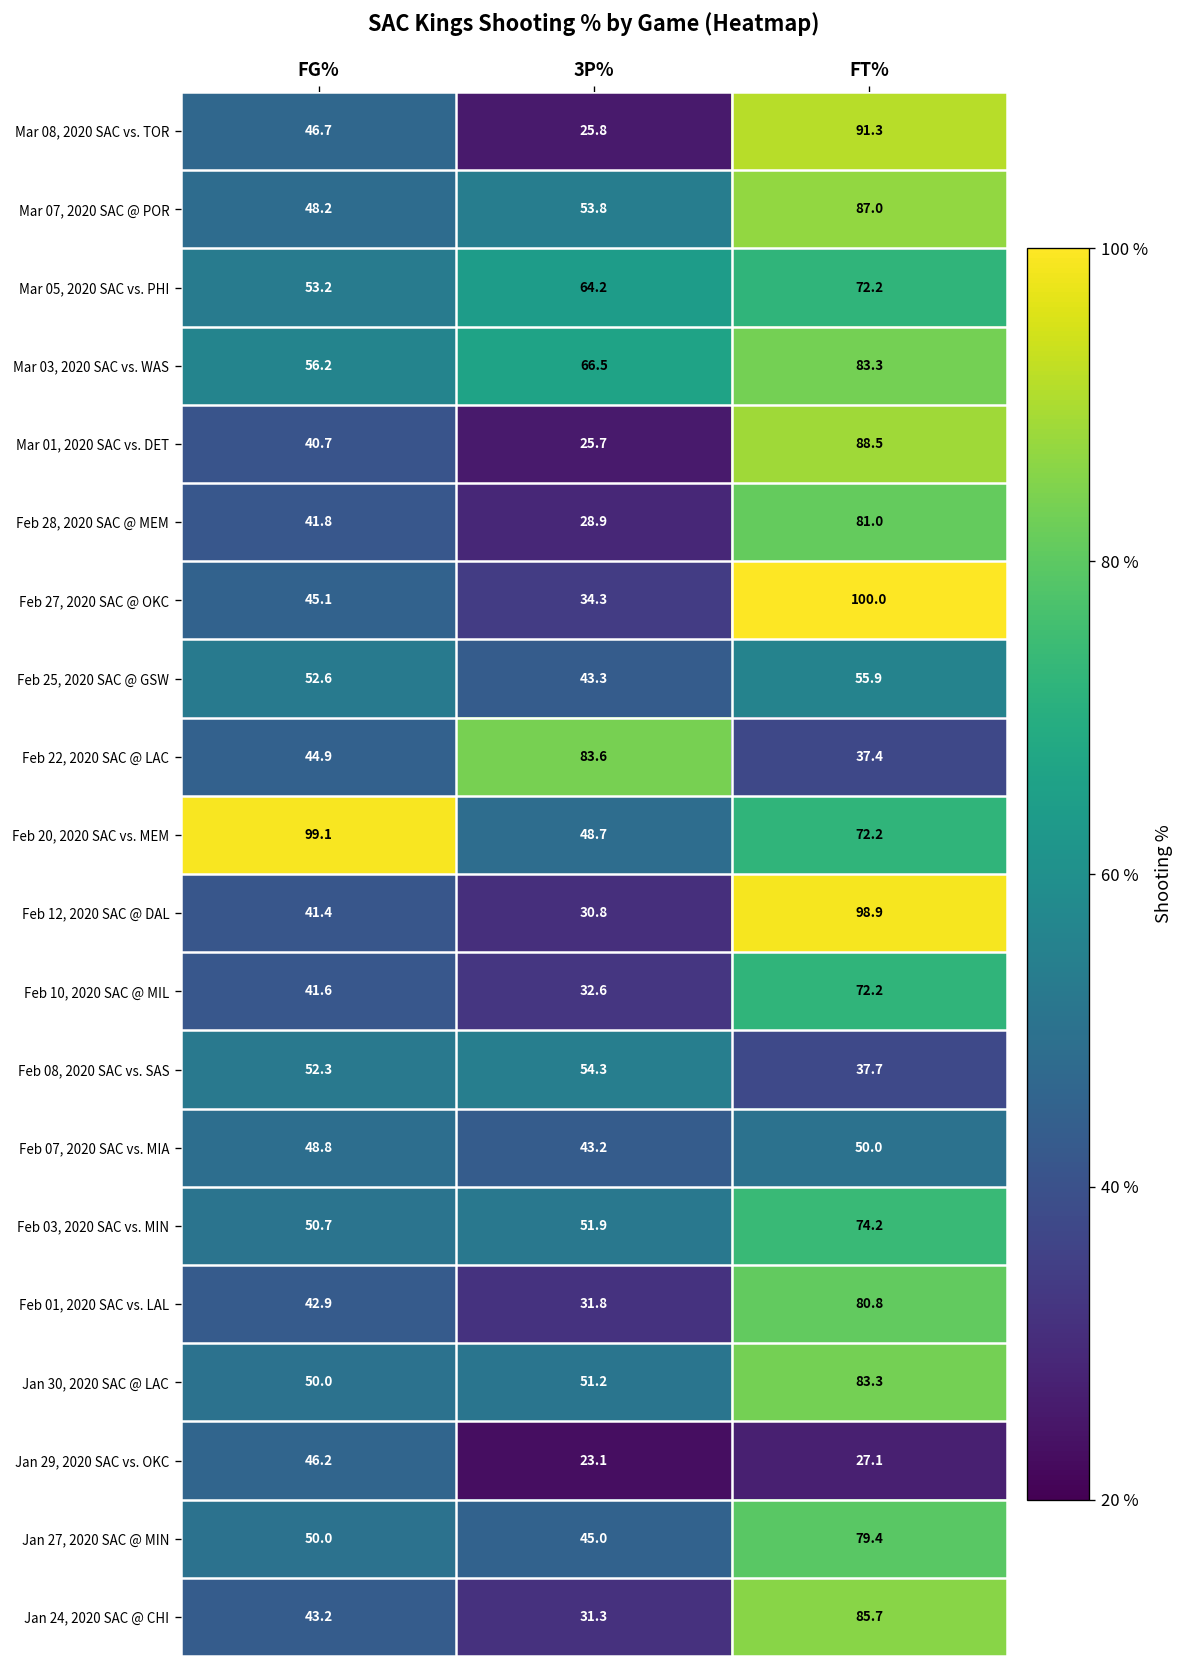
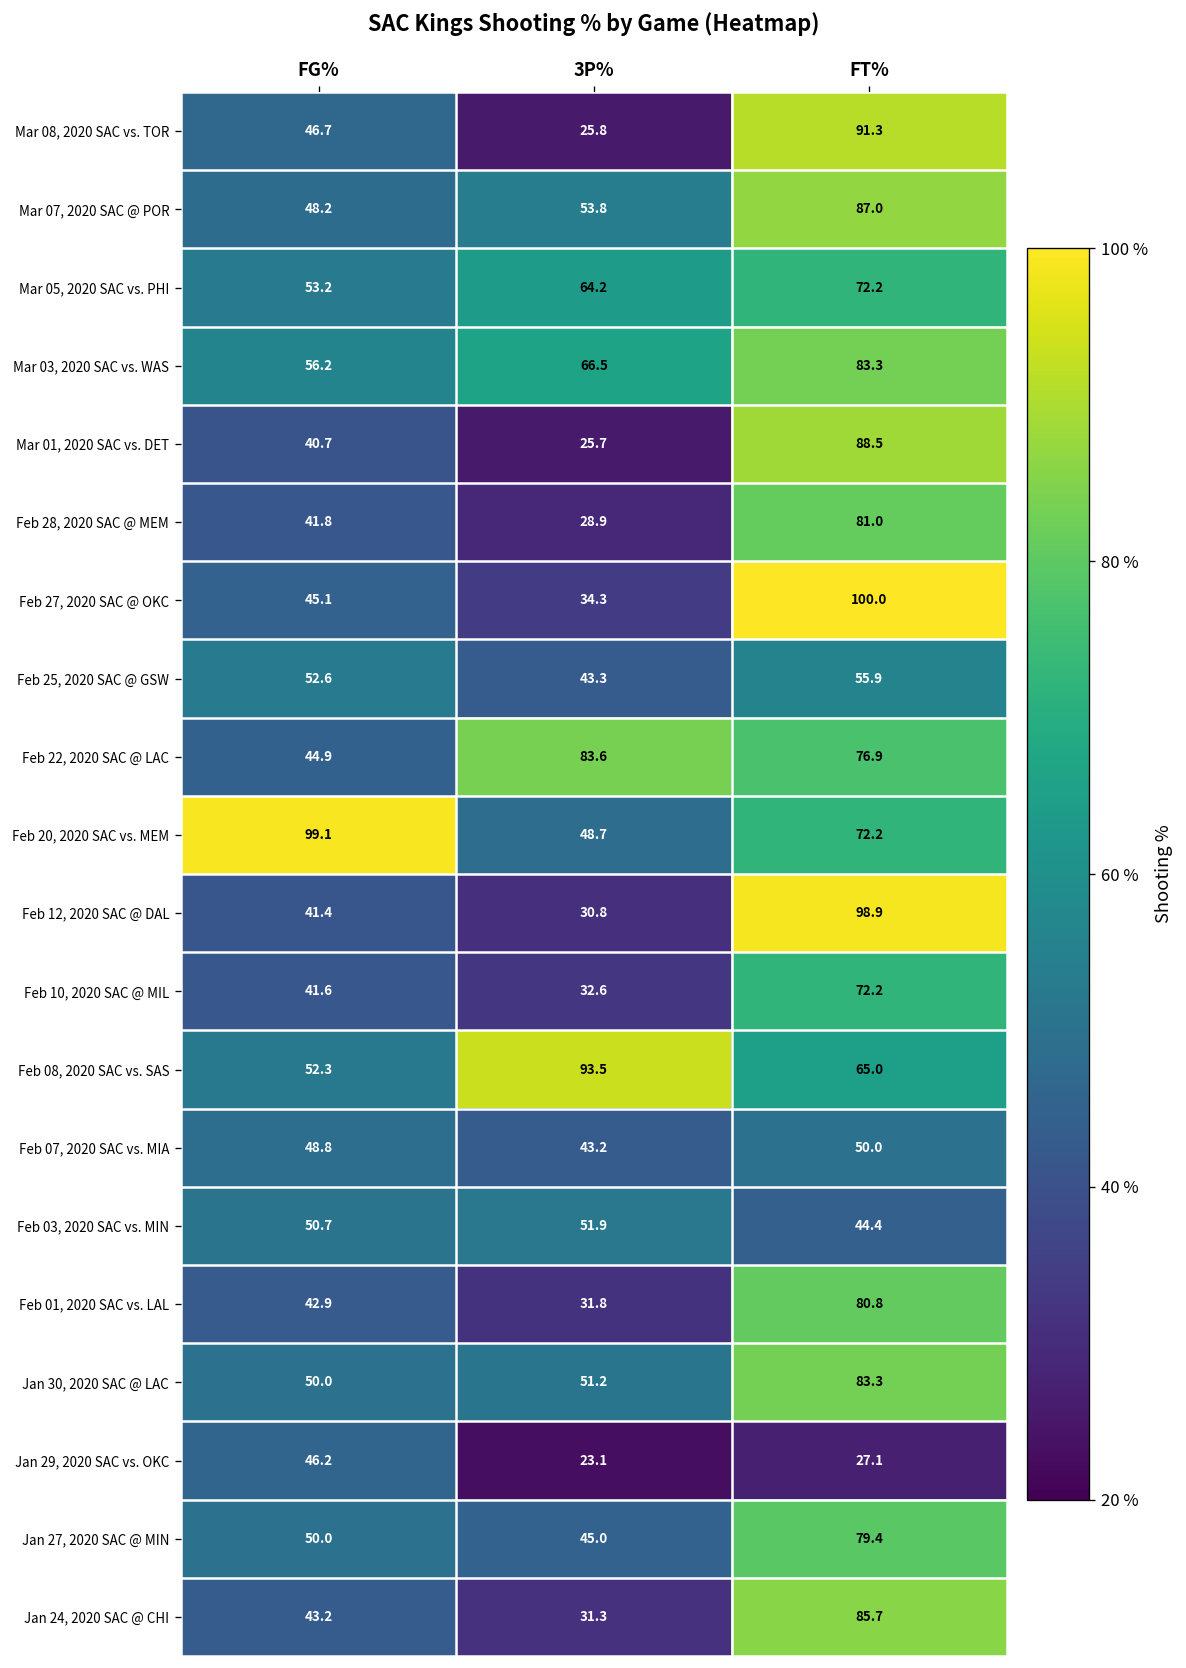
  {
    "Mar 08, 2020 SAC vs. TOR": {
      "FG%": 46.7,
      "3P%": 25.8,
      "FT%": 91.3
    },
    "Mar 07, 2020 SAC @ POR": {
      "FG%": 48.2,
      "3P%": 53.8,
      "FT%": 87.0
    },
    "Mar 05, 2020 SAC vs. PHI": {
      "FG%": 53.2,
      "3P%": 64.2,
      "FT%": 72.2
    },
    "Mar 03, 2020 SAC vs. WAS": {
      "FG%": 56.2,
      "3P%": 66.5,
      "FT%": 83.3
    },
    "Mar 01, 2020 SAC vs. DET": {
      "FG%": 40.7,
      "3P%": 25.7,
      "FT%": 88.5
    },
    "Feb 28, 2020 SAC @ MEM": {
      "FG%": 41.8,
      "3P%": 28.9,
      "FT%": 81.0
    },
    "Feb 27, 2020 SAC @ OKC": {
      "FG%": 45.1,
      "3P%": 34.3,
      "FT%": 100.0
    },
    "Feb 25, 2020 SAC @ GSW": {
      "FG%": 52.6,
      "3P%": 43.3,
      "FT%": 55.9
    },
    "Feb 22, 2020 SAC @ LAC": {
      "FG%": 44.9,
      "3P%": 83.6,
-     "FT%": 37.4
+     "FT%": 76.9
    },
    "Feb 20, 2020 SAC vs. MEM": {
      "FG%": 99.1,
      "3P%": 48.7,
      "FT%": 72.2
    },
    "Feb 12, 2020 SAC @ DAL": {
      "FG%": 41.4,
      "3P%": 30.8,
      "FT%": 98.9
    },
    "Feb 10, 2020 SAC @ MIL": {
      "FG%": 41.6,
      "3P%": 32.6,
      "FT%": 72.2
    },
    "Feb 08, 2020 SAC vs. SAS": {
      "FG%": 52.3,
-     "3P%": 54.3,
-     "FT%": 37.7
+     "3P%": 93.5,
+     "FT%": 65.0
    },
    "Feb 07, 2020 SAC vs. MIA": {
      "FG%": 48.8,
      "3P%": 43.2,
      "FT%": 50.0
    },
    "Feb 03, 2020 SAC vs. MIN": {
      "FG%": 50.7,
      "3P%": 51.9,
-     "FT%": 74.2
+     "FT%": 44.4
    },
    "Feb 01, 2020 SAC vs. LAL": {
      "FG%": 42.9,
      "3P%": 31.8,
      "FT%": 80.8
    },
    "Jan 30, 2020 SAC @ LAC": {
      "FG%": 50.0,
      "3P%": 51.2,
      "FT%": 83.3
    },
    "Jan 29, 2020 SAC vs. OKC": {
      "FG%": 46.2,
      "3P%": 23.1,
      "FT%": 27.1
    },
    "Jan 27, 2020 SAC @ MIN": {
      "FG%": 50.0,
      "3P%": 45.0,
      "FT%": 79.4
    },
    "Jan 24, 2020 SAC @ CHI": {
      "FG%": 43.2,
      "3P%": 31.3,
      "FT%": 85.7
    }
  }
